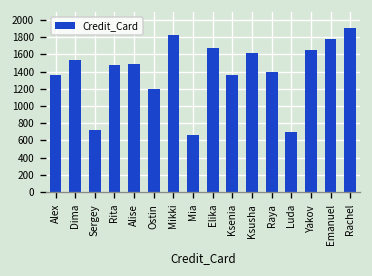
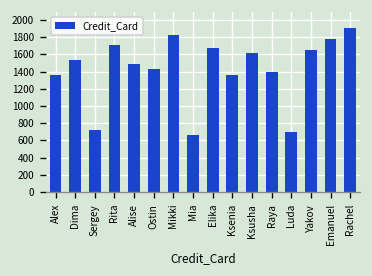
  {
    "Alex": 1400,
    "Dima": 1500,
    "Sergey": 700,
-   "Rita": 1500,
+   "Rita": 1700,
    "Alise": 1500,
-   "Ostin": 1200,
+   "Ostin": 1400,
    "Mikki": 1800,
    "Mia": 700,
    "Elika": 1700,
    "Ksenia": 1400,
    "Ksusha": 1600,
    "Raya": 1400,
    "Luda": 700,
    "Yakov": 1700,
    "Emanuel": 1800,
    "Rachel": 1900
  }
